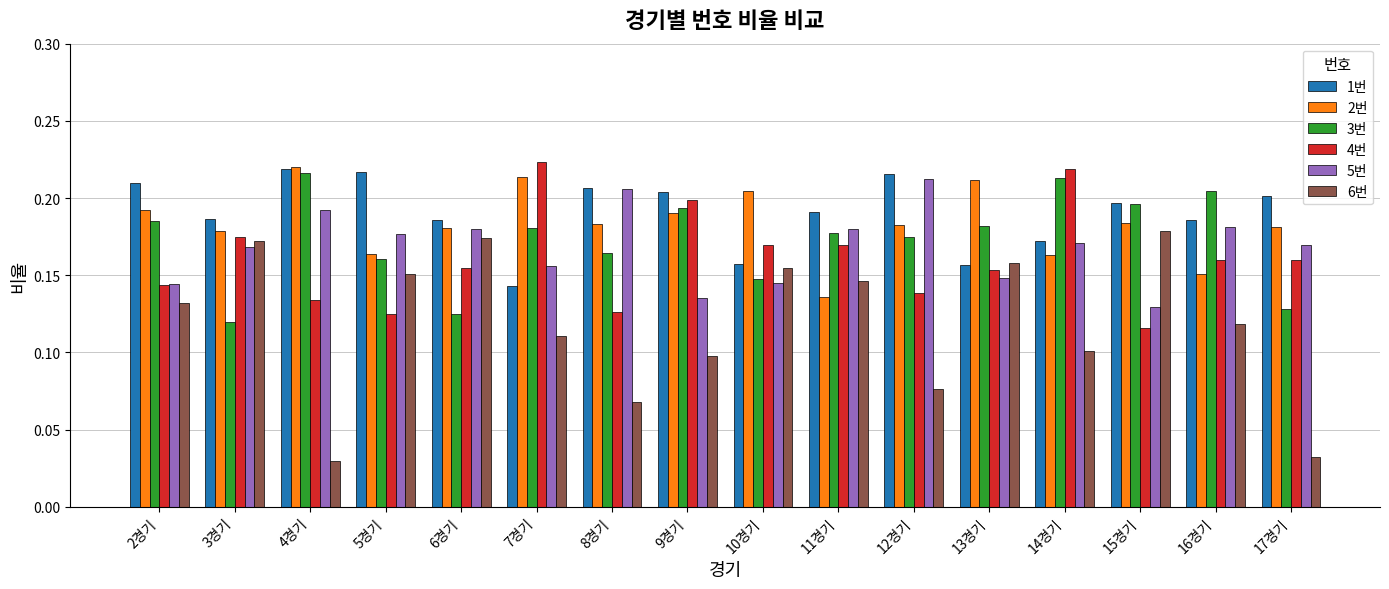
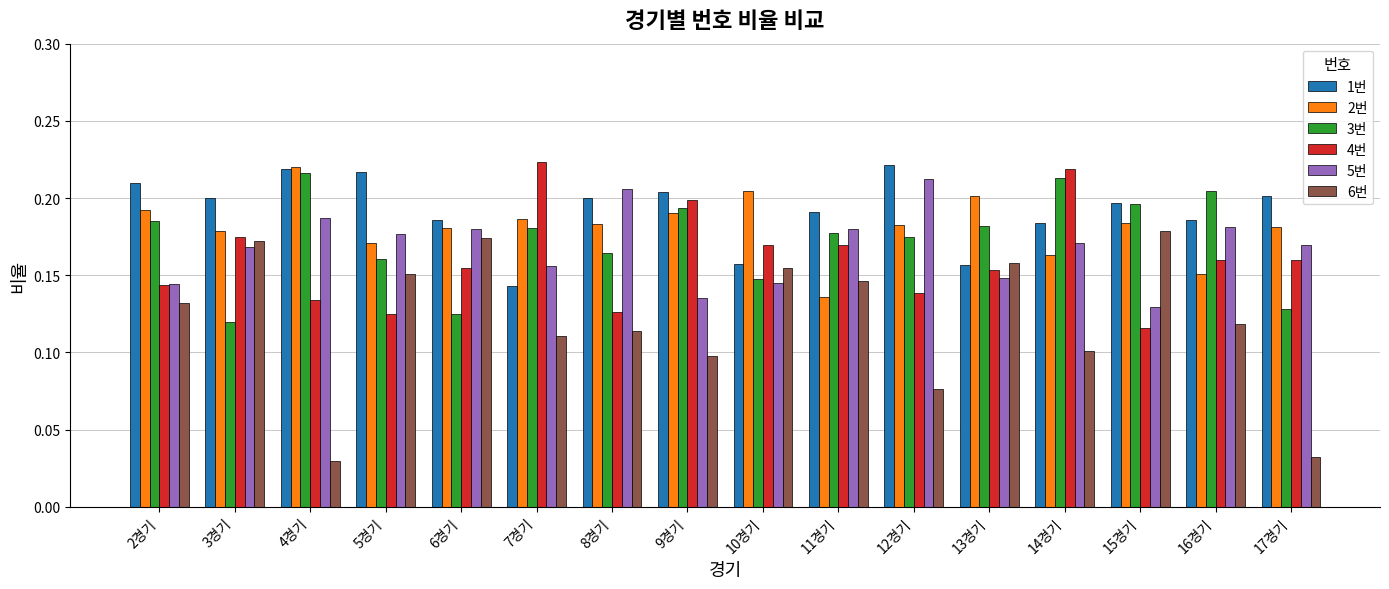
  {
    "1번": {
      "2경기": 0.210,
-     "3경기": 0.186,
+     "3경기": 0.200,
      "4경기": 0.219,
      "5경기": 0.217,
      "6경기": 0.186,
      "7경기": 0.143,
-     "8경기": 0.207,
+     "8경기": 0.200,
      "9경기": 0.204,
      "10경기": 0.157,
      "11경기": 0.191,
-     "12경기": 0.215,
+     "12경기": 0.222,
      "13경기": 0.157,
-     "14경기": 0.172,
+     "14경기": 0.184,
      "15경기": 0.197,
      "16경기": 0.186,
      "17경기": 0.201
    },
    "2번": {
      "2경기": 0.192,
      "3경기": 0.179,
      "4경기": 0.220,
-     "5경기": 0.164,
+     "5경기": 0.171,
      "6경기": 0.181,
-     "7경기": 0.214,
+     "7경기": 0.187,
      "8경기": 0.183,
      "9경기": 0.190,
      "10경기": 0.204,
      "11경기": 0.136,
      "12경기": 0.182,
-     "13경기": 0.212,
+     "13경기": 0.201,
      "14경기": 0.163,
      "15경기": 0.184,
      "16경기": 0.151,
      "17경기": 0.181
    },
    "3번": {
      "2경기": 0.185,
      "3경기": 0.120,
      "4경기": 0.216,
      "5경기": 0.161,
      "6경기": 0.125,
      "7경기": 0.181,
      "8경기": 0.165,
      "9경기": 0.193,
      "10경기": 0.148,
      "11경기": 0.177,
      "12경기": 0.175,
      "13경기": 0.182,
      "14경기": 0.213,
      "15경기": 0.196,
      "16경기": 0.204,
      "17경기": 0.128
    },
    "4번": {
      "2경기": 0.144,
      "3경기": 0.174,
      "4경기": 0.134,
      "5경기": 0.125,
      "6경기": 0.155,
      "7경기": 0.223,
      "8경기": 0.126,
      "9경기": 0.199,
      "10경기": 0.170,
      "11경기": 0.170,
      "12경기": 0.139,
      "13경기": 0.153,
      "14경기": 0.219,
      "15경기": 0.116,
      "16경기": 0.160,
      "17경기": 0.160
    },
    "5번": {
      "2경기": 0.144,
      "3경기": 0.168,
-     "4경기": 0.192,
+     "4경기": 0.187,
      "5경기": 0.177,
      "6경기": 0.180,
      "7경기": 0.156,
      "8경기": 0.206,
      "9경기": 0.136,
      "10경기": 0.145,
      "11경기": 0.180,
      "12경기": 0.212,
      "13경기": 0.148,
      "14경기": 0.171,
      "15경기": 0.129,
      "16경기": 0.181,
      "17경기": 0.170
    },
    "6번": {
      "2경기": 0.132,
      "3경기": 0.172,
      "4경기": 0.030,
      "5경기": 0.151,
      "6경기": 0.174,
      "7경기": 0.111,
-     "8경기": 0.068,
+     "8경기": 0.114,
      "9경기": 0.098,
      "10경기": 0.155,
      "11경기": 0.146,
      "12경기": 0.076,
      "13경기": 0.158,
      "14경기": 0.101,
      "15경기": 0.179,
      "16경기": 0.118,
      "17경기": 0.032
    }
  }
